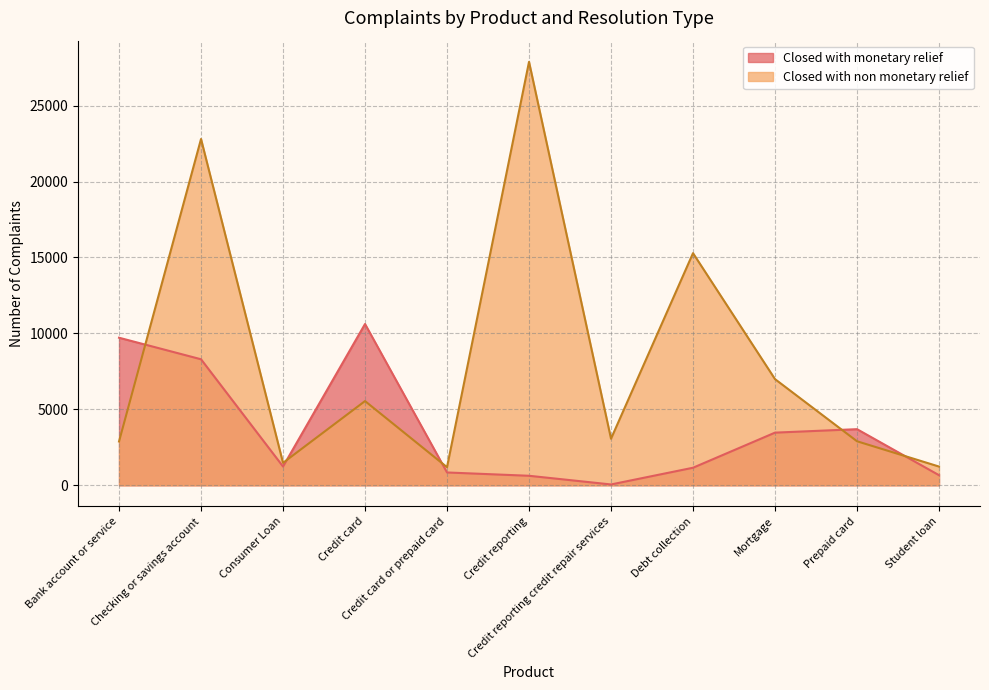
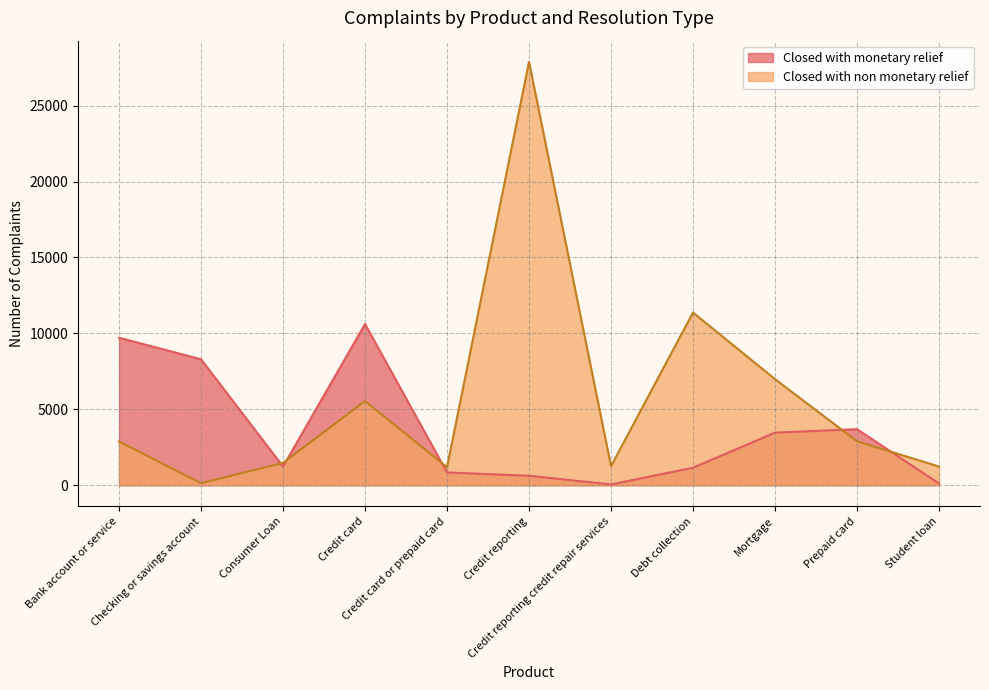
  {
    "Closed with monetary relief": {
      "Bank account or service": 9700,
      "Checking or savings account": 8300,
      "Consumer Loan": 1200,
      "Credit card": 10600,
      "Credit card or prepaid card": 800,
      "Credit reporting": 600,
      "Credit reporting credit repair services": 100,
      "Debt collection": 1200,
      "Mortgage": 3500,
      "Prepaid card": 3700,
-     "Student loan": 700
+     "Student loan": 100
    },
    "Closed with non monetary relief": {
      "Bank account or service": 2900,
-     "Checking or savings account": 22800,
+     "Checking or savings account": 100,
      "Consumer Loan": 1500,
      "Credit card": 5500,
      "Credit card or prepaid card": 1200,
      "Credit reporting": 27900,
-     "Credit reporting credit repair services": 3100,
-     "Debt collection": 15300,
+     "Credit reporting credit repair services": 1300,
+     "Debt collection": 11400,
      "Mortgage": 7000,
      "Prepaid card": 2900,
      "Student loan": 1200
    }
  }
